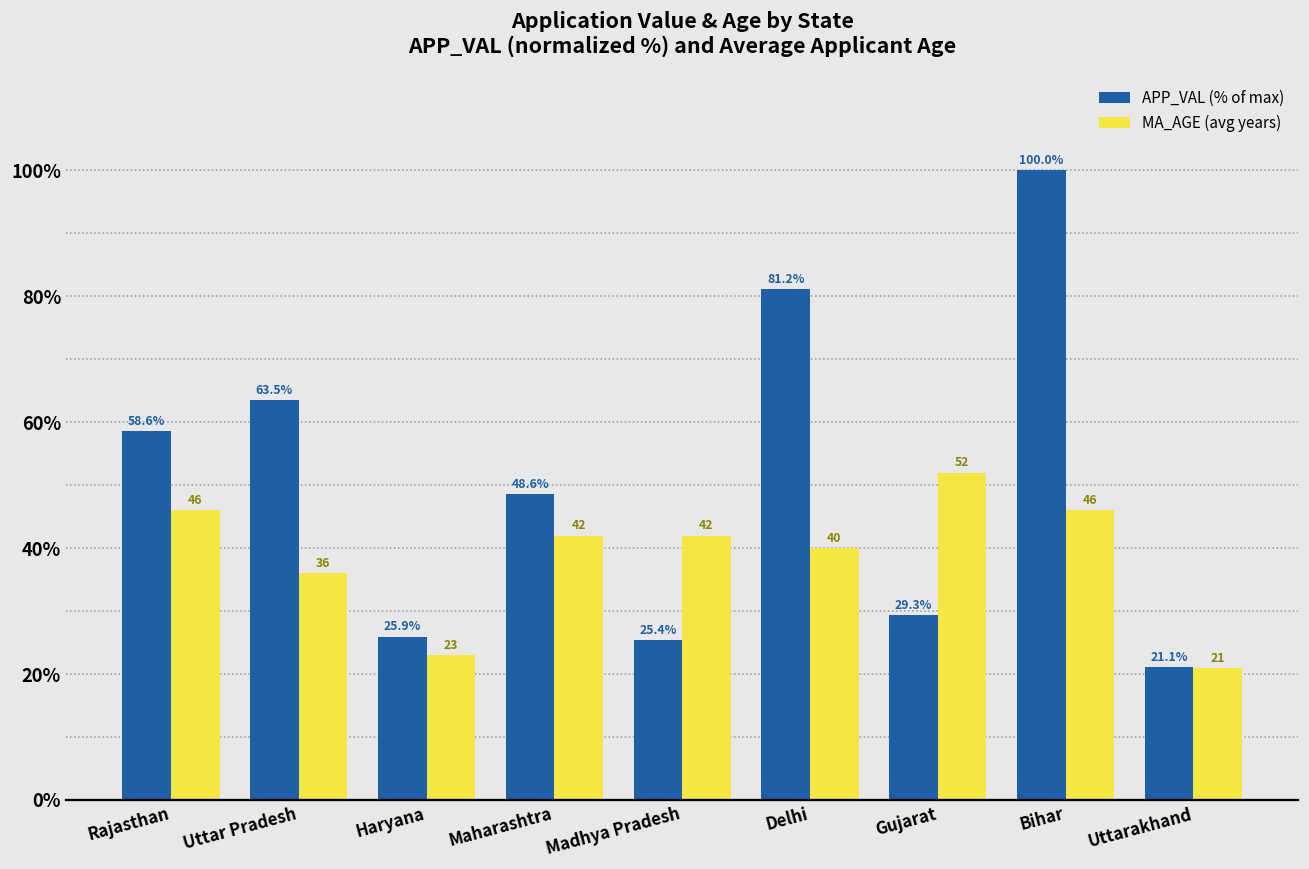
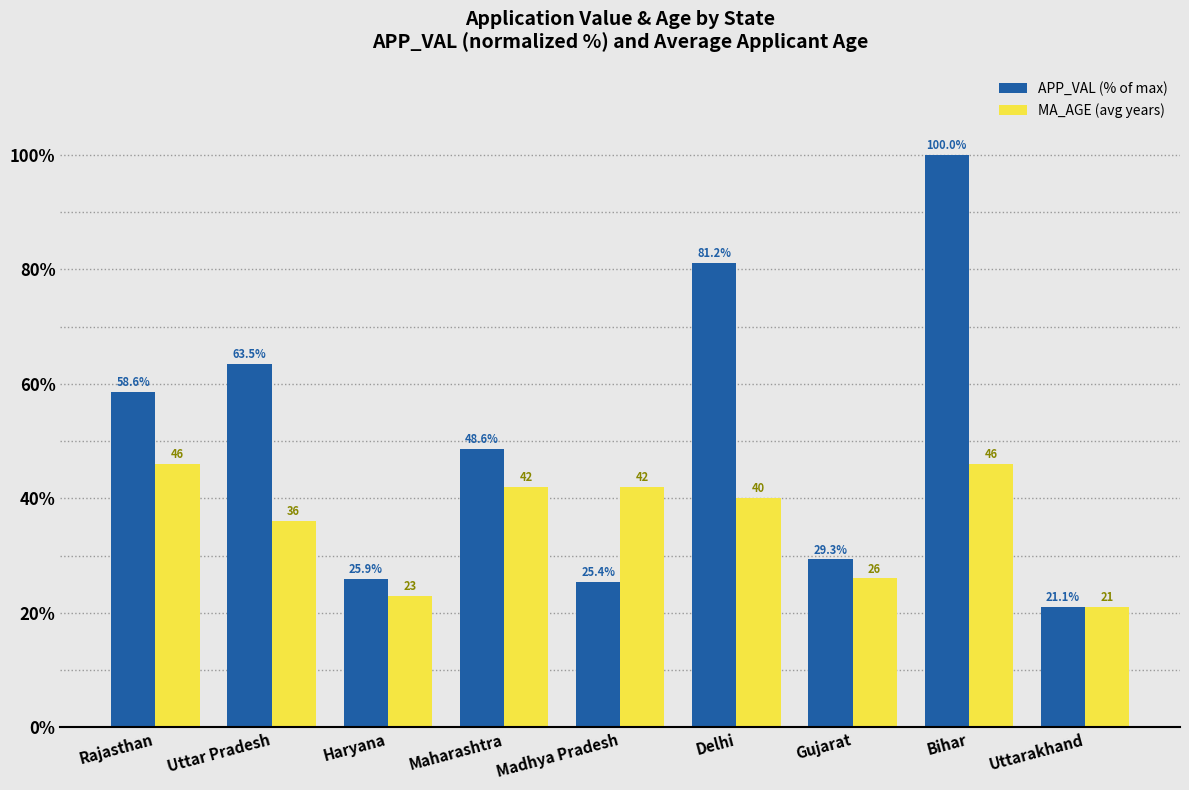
  {
    "APP_VAL (% of max)": {
      "Rajasthan": "58.6%",
      "Uttar Pradesh": "63.5%",
      "Haryana": "25.9%",
      "Maharashtra": "48.6%",
      "Madhya Pradesh": "25.4%",
      "Delhi": "81.2%",
      "Gujarat": "29.3%",
      "Bihar": "100.0%",
      "Uttarakhand": "21.1%"
    },
    "MA_AGE (avg years)": {
      "Rajasthan": "46",
      "Uttar Pradesh": "36",
      "Haryana": "23",
      "Maharashtra": "42",
      "Madhya Pradesh": "42",
      "Delhi": "40",
-     "Gujarat": "52",
+     "Gujarat": "26",
      "Bihar": "46",
      "Uttarakhand": "21"
    }
  }
